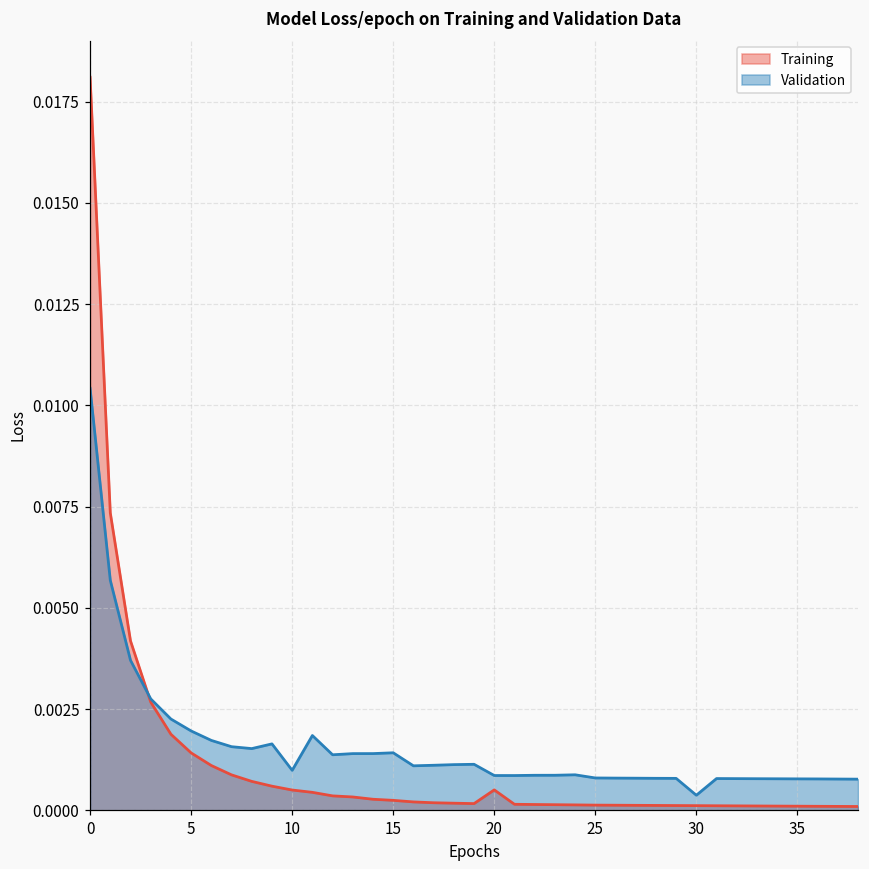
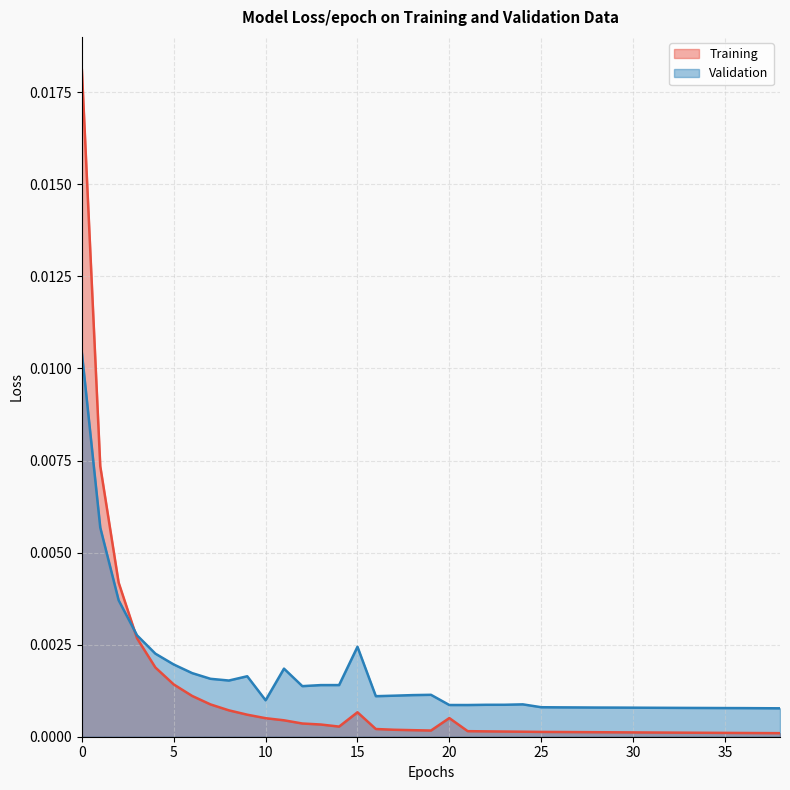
  {
    "Training": {
      "0": 0.0181,
      "5": 0.0014,
      "10": 0.0005,
-     "15": 0.0002,
+     "15": 0.0007,
      "20": 0.0005,
      "25": 0.0001,
      "30": 0.0001,
      "35": 0.0001
    },
    "Validation": {
      "0": 0.0104,
      "5": 0.0020,
      "10": 0.0010,
-     "15": 0.0014,
+     "15": 0.0024,
      "20": 0.0009,
      "25": 0.0008,
-     "30": 0.0004,
+     "30": 0.0008,
      "35": 0.0008
    }
  }
